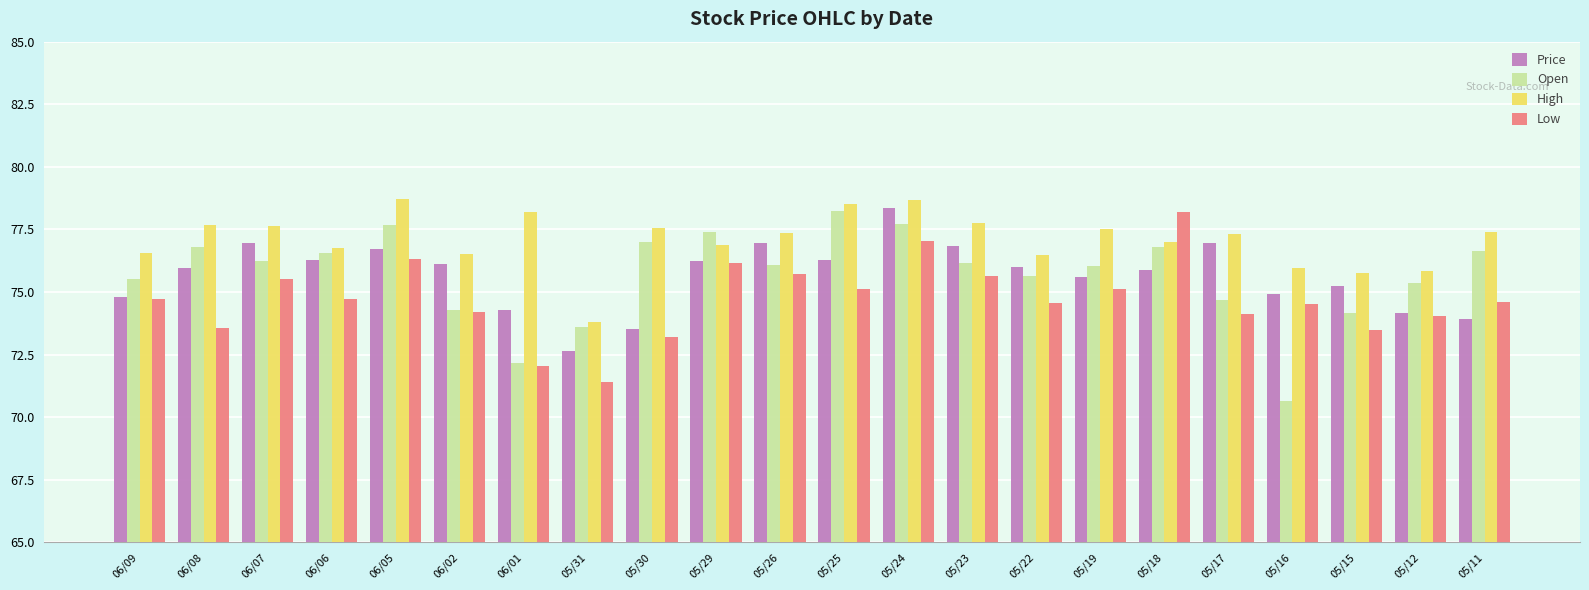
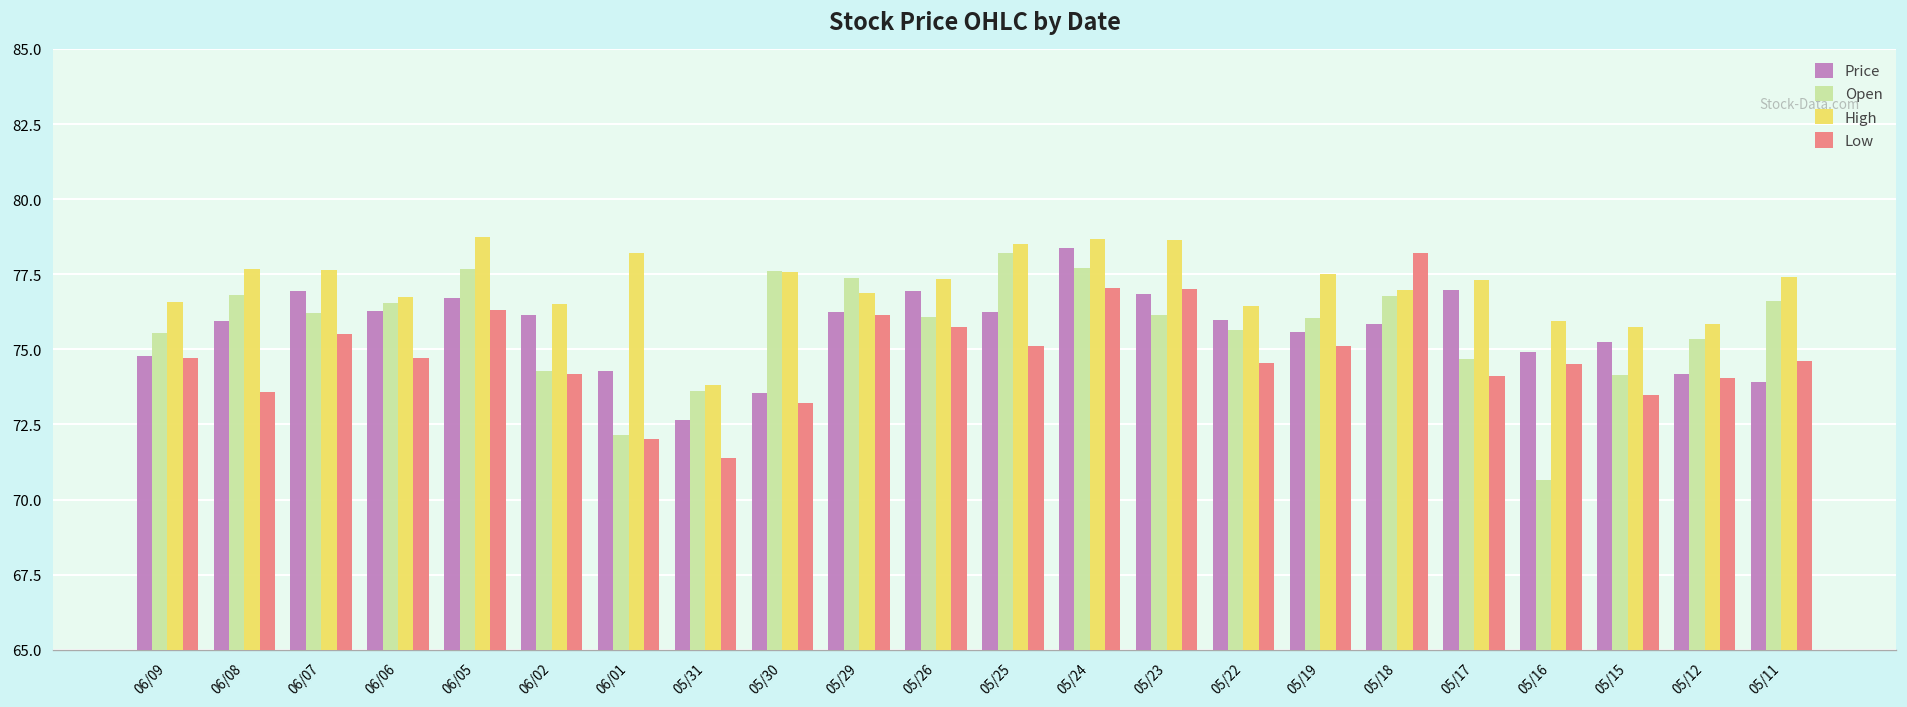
  {
    "Price": {
      "06/09": 74.8,
      "06/08": 76.0,
      "06/07": 77.0,
      "06/06": 76.3,
      "06/05": 76.7,
      "06/02": 76.1,
      "06/01": 74.3,
      "05/31": 72.7,
      "05/30": 73.5,
      "05/29": 76.2,
      "05/26": 77.0,
      "05/25": 76.3,
      "05/24": 78.4,
      "05/23": 76.8,
      "05/22": 76.0,
      "05/19": 75.6,
      "05/18": 75.9,
      "05/17": 77.0,
      "05/16": 74.9,
      "05/15": 75.2,
      "05/12": 74.2,
      "05/11": 73.9
    },
    "Open": {
      "06/09": 75.5,
      "06/08": 76.8,
      "06/07": 76.2,
      "06/06": 76.6,
      "06/05": 77.7,
      "06/02": 74.3,
      "06/01": 72.2,
      "05/31": 73.6,
-     "05/30": 77.0,
+     "05/30": 77.6,
      "05/29": 77.4,
      "05/26": 76.1,
      "05/25": 78.2,
      "05/24": 77.7,
      "05/23": 76.2,
      "05/22": 75.6,
      "05/19": 76.0,
      "05/18": 76.8,
      "05/17": 74.7,
      "05/16": 70.7,
      "05/15": 74.2,
      "05/12": 75.4,
      "05/11": 76.6
    },
    "High": {
      "06/09": 76.6,
      "06/08": 77.7,
      "06/07": 77.6,
      "06/06": 76.8,
      "06/05": 78.7,
      "06/02": 76.5,
      "06/01": 78.2,
      "05/31": 73.8,
      "05/30": 77.6,
      "05/29": 76.9,
      "05/26": 77.4,
      "05/25": 78.5,
      "05/24": 78.7,
-     "05/23": 77.7,
+     "05/23": 78.6,
      "05/22": 76.5,
      "05/19": 77.5,
      "05/18": 77.0,
      "05/17": 77.3,
      "05/16": 76.0,
      "05/15": 75.8,
      "05/12": 75.9,
      "05/11": 77.4
    },
    "Low": {
      "06/09": 74.7,
      "06/08": 73.6,
      "06/07": 75.5,
      "06/06": 74.7,
      "06/05": 76.3,
      "06/02": 74.2,
      "06/01": 72.0,
      "05/31": 71.4,
      "05/30": 73.2,
      "05/29": 76.2,
      "05/26": 75.7,
      "05/25": 75.1,
      "05/24": 77.0,
-     "05/23": 75.7,
+     "05/23": 77.0,
      "05/22": 74.6,
      "05/19": 75.1,
      "05/18": 78.2,
      "05/17": 74.1,
      "05/16": 74.5,
      "05/15": 73.5,
      "05/12": 74.0,
      "05/11": 74.6
    }
  }
